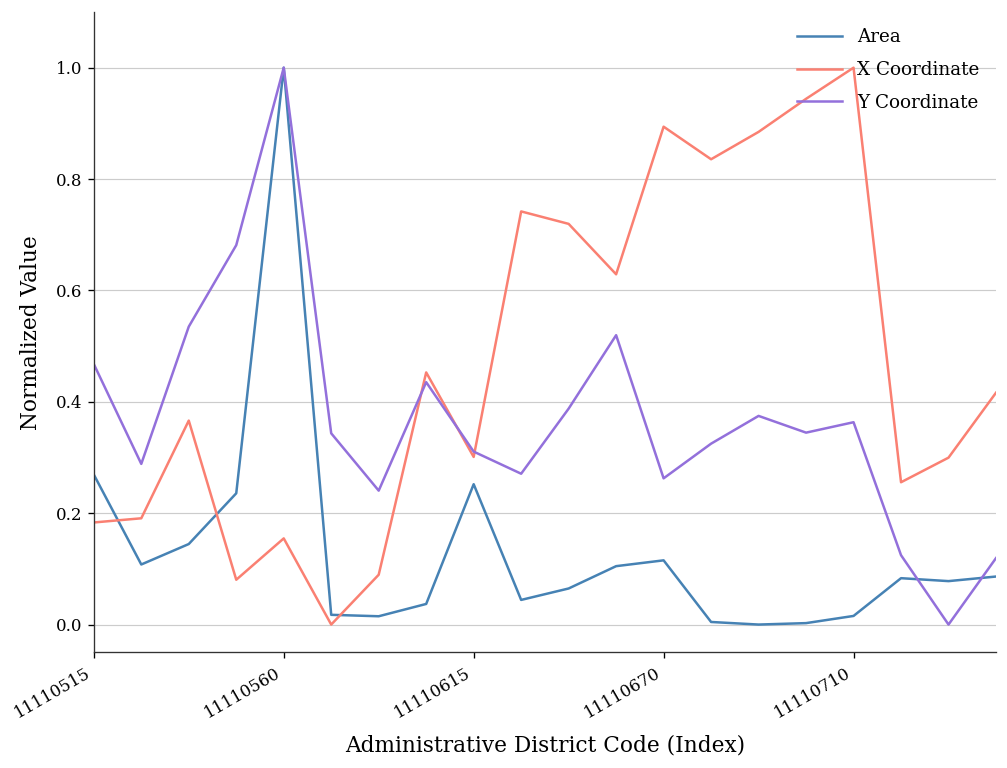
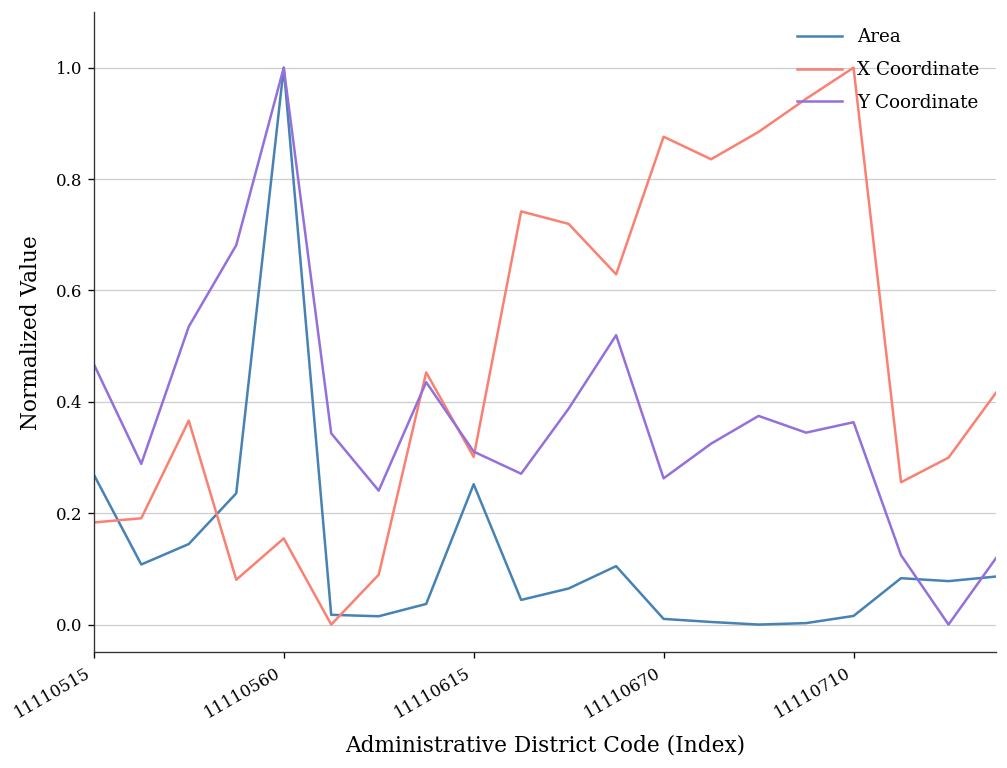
  {
    "Area": {
      "11110515": 0.27,
      "11110615": 0.25,
-     "11110670": 0.12,
+     "11110670": 0.01,
      "11110710": 0.02
    },
    "X Coordinate": {
      "11110515": 0.18,
      "11110560": 0.15,
      "11110615": 0.30,
-     "11110670": 0.89,
+     "11110670": 0.88,
      "11110710": 1.00
    },
    "Y Coordinate": {
      "11110515": 0.47,
      "11110615": 0.31,
      "11110670": 0.26,
      "11110710": 0.36
    }
  }
